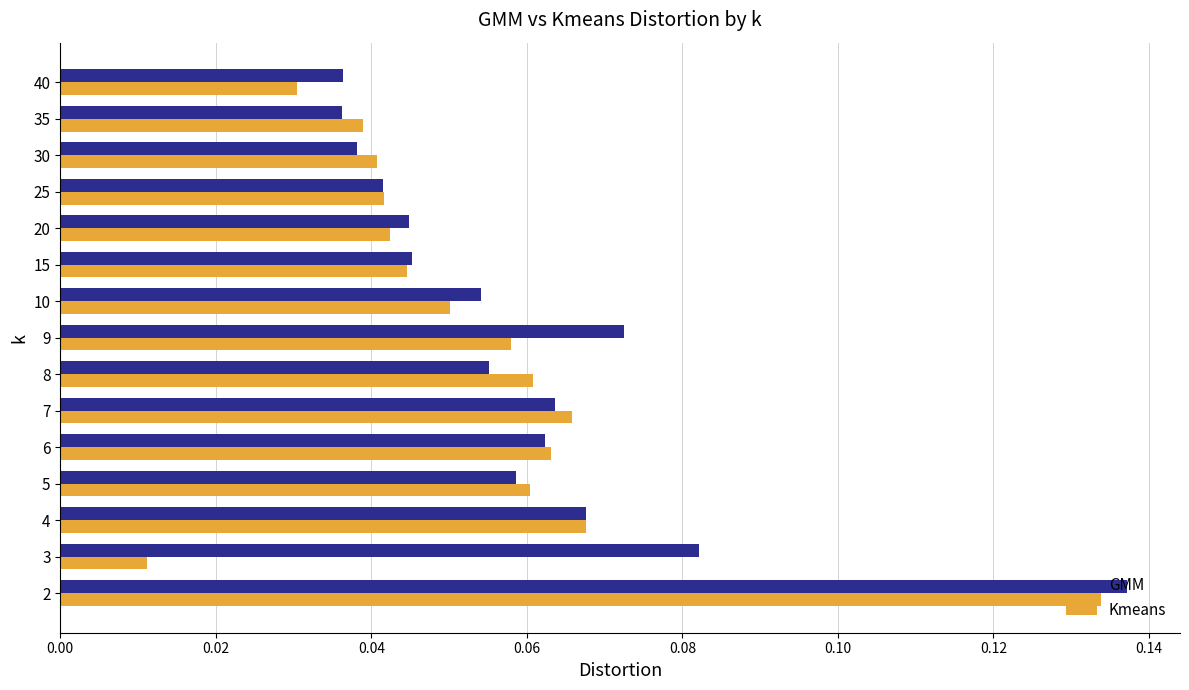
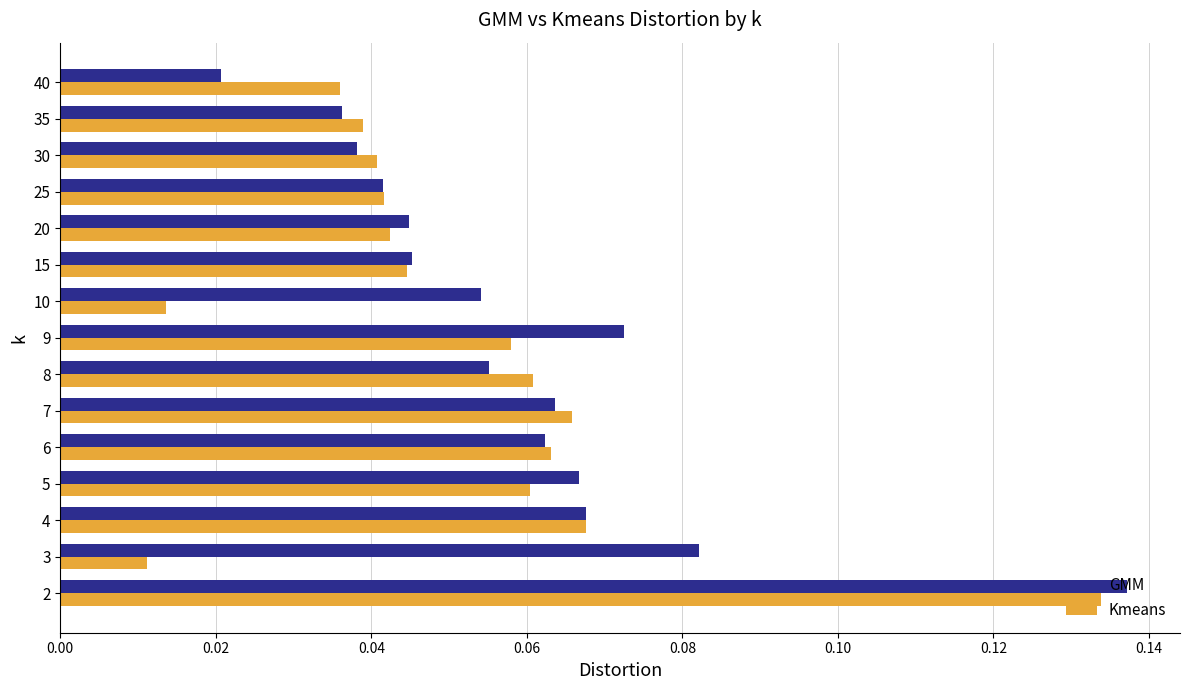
  {
    "GMM": {
-     "40": 0.036,
+     "40": 0.021,
      "35": 0.036,
      "30": 0.038,
      "25": 0.041,
      "20": 0.045,
      "15": 0.045,
      "10": 0.054,
      "9": 0.072,
      "8": 0.055,
      "7": 0.064,
      "6": 0.062,
-     "5": 0.059,
+     "5": 0.067,
      "4": 0.068,
      "3": 0.082,
      "2": 0.137
    },
    "Kmeans": {
-     "40": 0.030,
+     "40": 0.036,
      "35": 0.039,
      "30": 0.041,
      "25": 0.042,
      "20": 0.042,
      "15": 0.045,
-     "10": 0.050,
+     "10": 0.014,
      "9": 0.058,
      "8": 0.061,
      "7": 0.066,
      "6": 0.063,
      "5": 0.060,
      "4": 0.068,
      "3": 0.011,
      "2": 0.134
    }
  }
